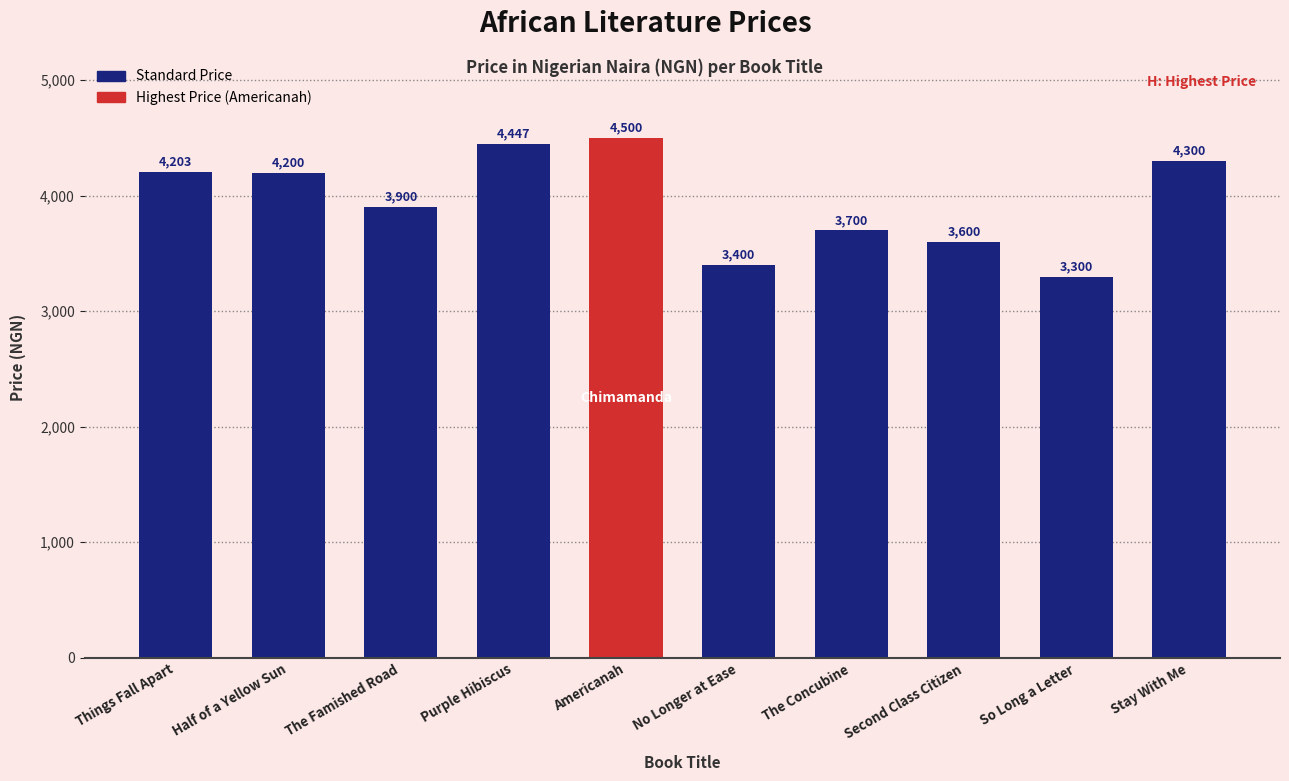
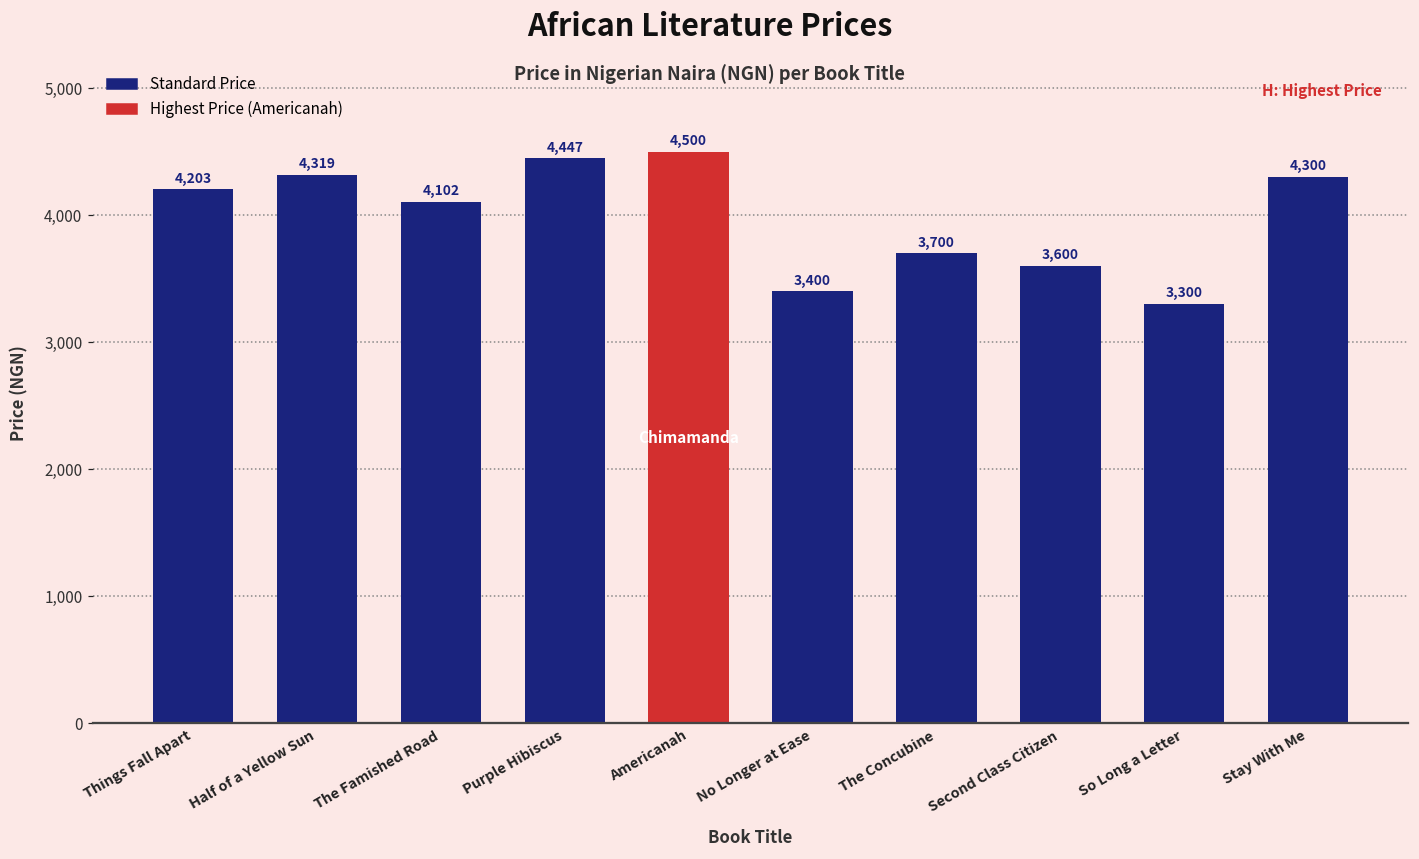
  {
    "Things Fall Apart": "4,203",
-   "Half of a Yellow Sun": "4,200",
-   "The Famished Road": "3,900",
+   "Half of a Yellow Sun": "4,319",
+   "The Famished Road": "4,102",
    "Purple Hibiscus": "4,447",
    "Americanah": "4,500",
    "No Longer at Ease": "3,400",
    "The Concubine": "3,700",
    "Second Class Citizen": "3,600",
    "So Long a Letter": "3,300",
    "Stay With Me": "4,300"
  }
